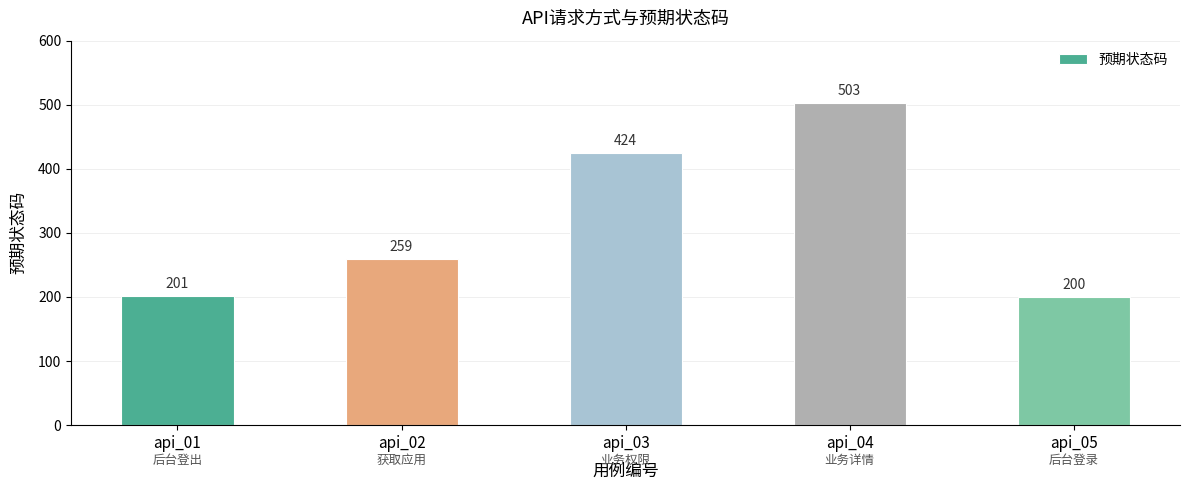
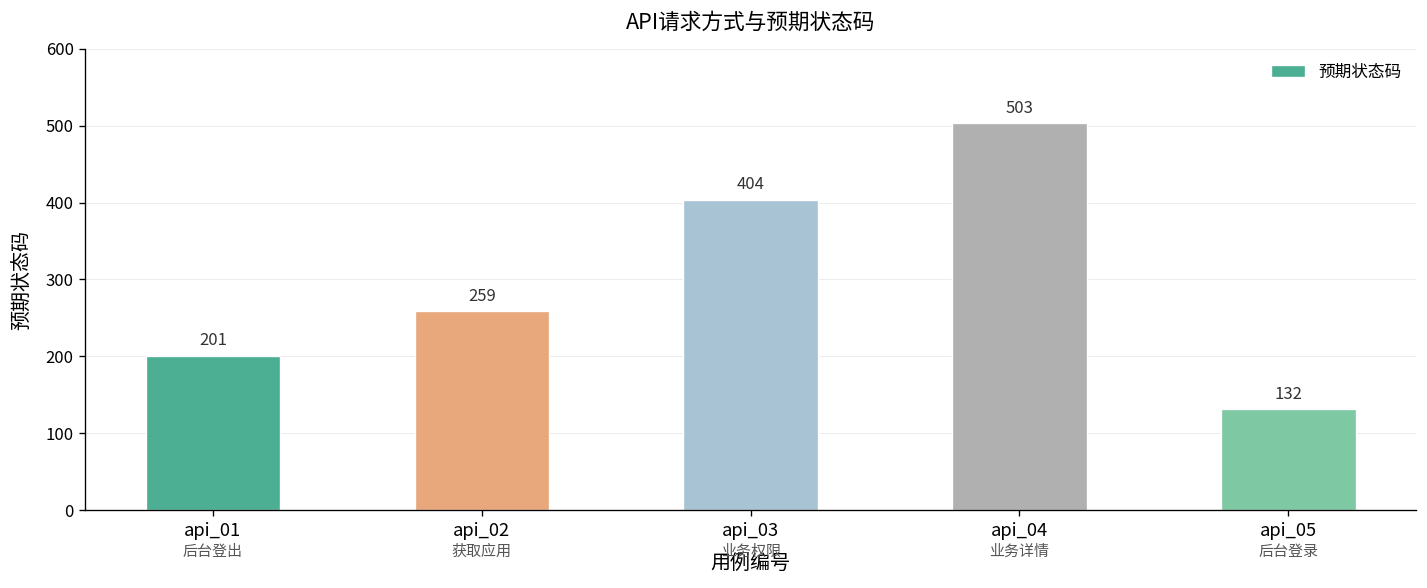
  {
    "api_01": 201,
    "api_02": 259,
-   "api_03": 424,
+   "api_03": 404,
    "api_04": 503,
-   "api_05": 200
+   "api_05": 132
  }
